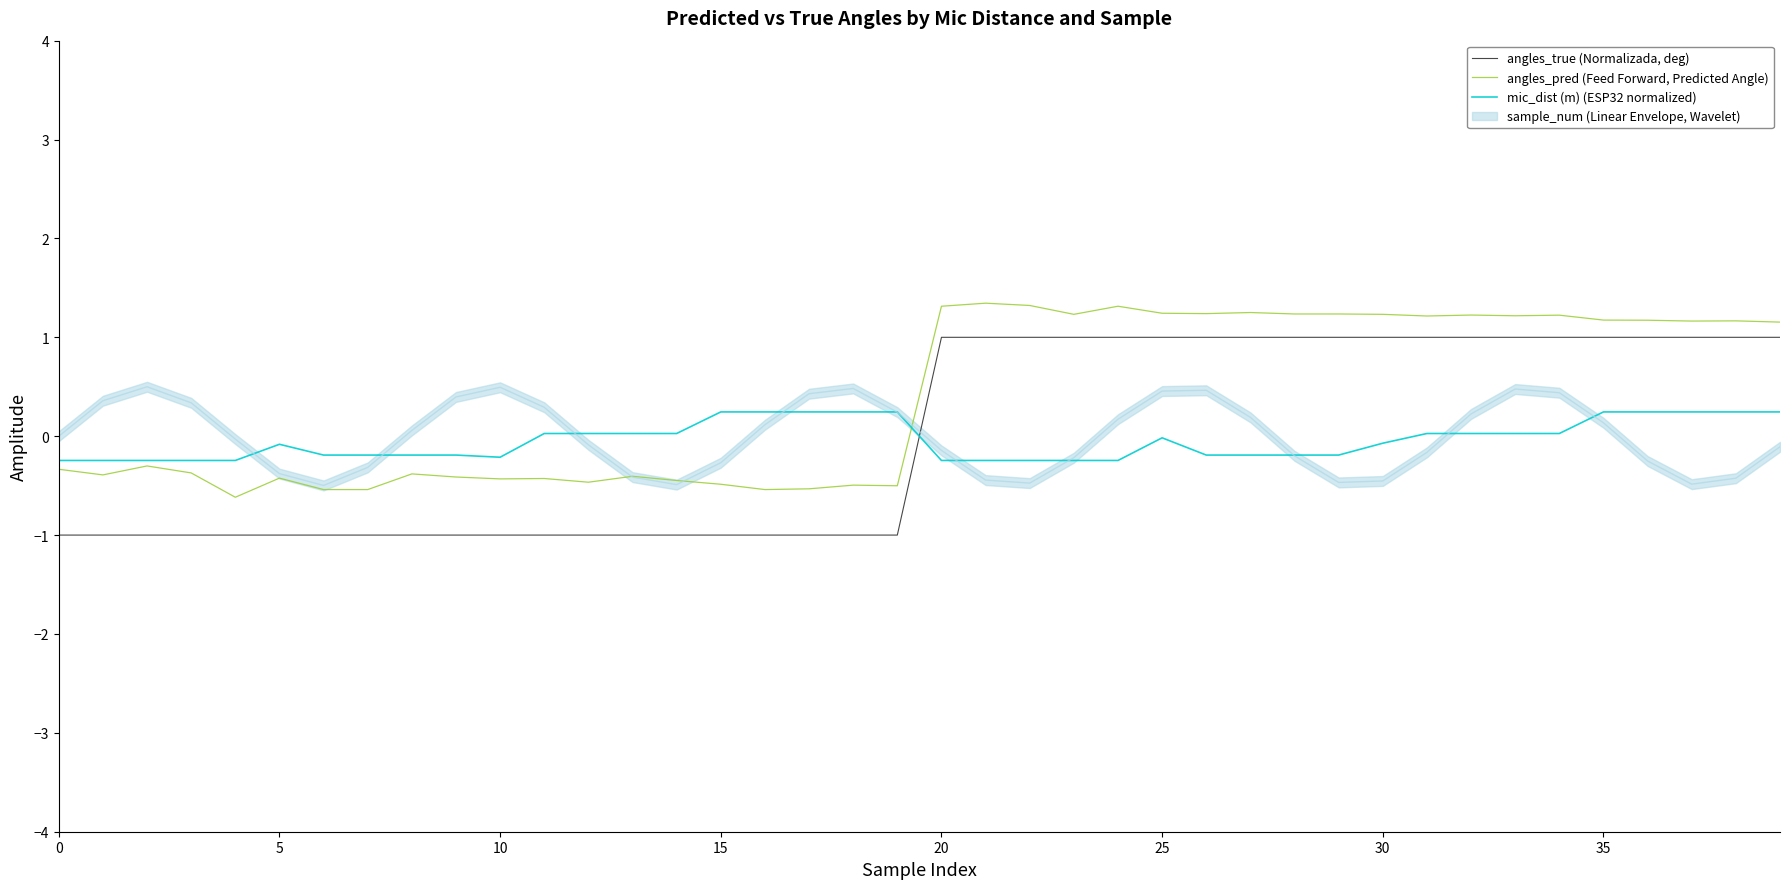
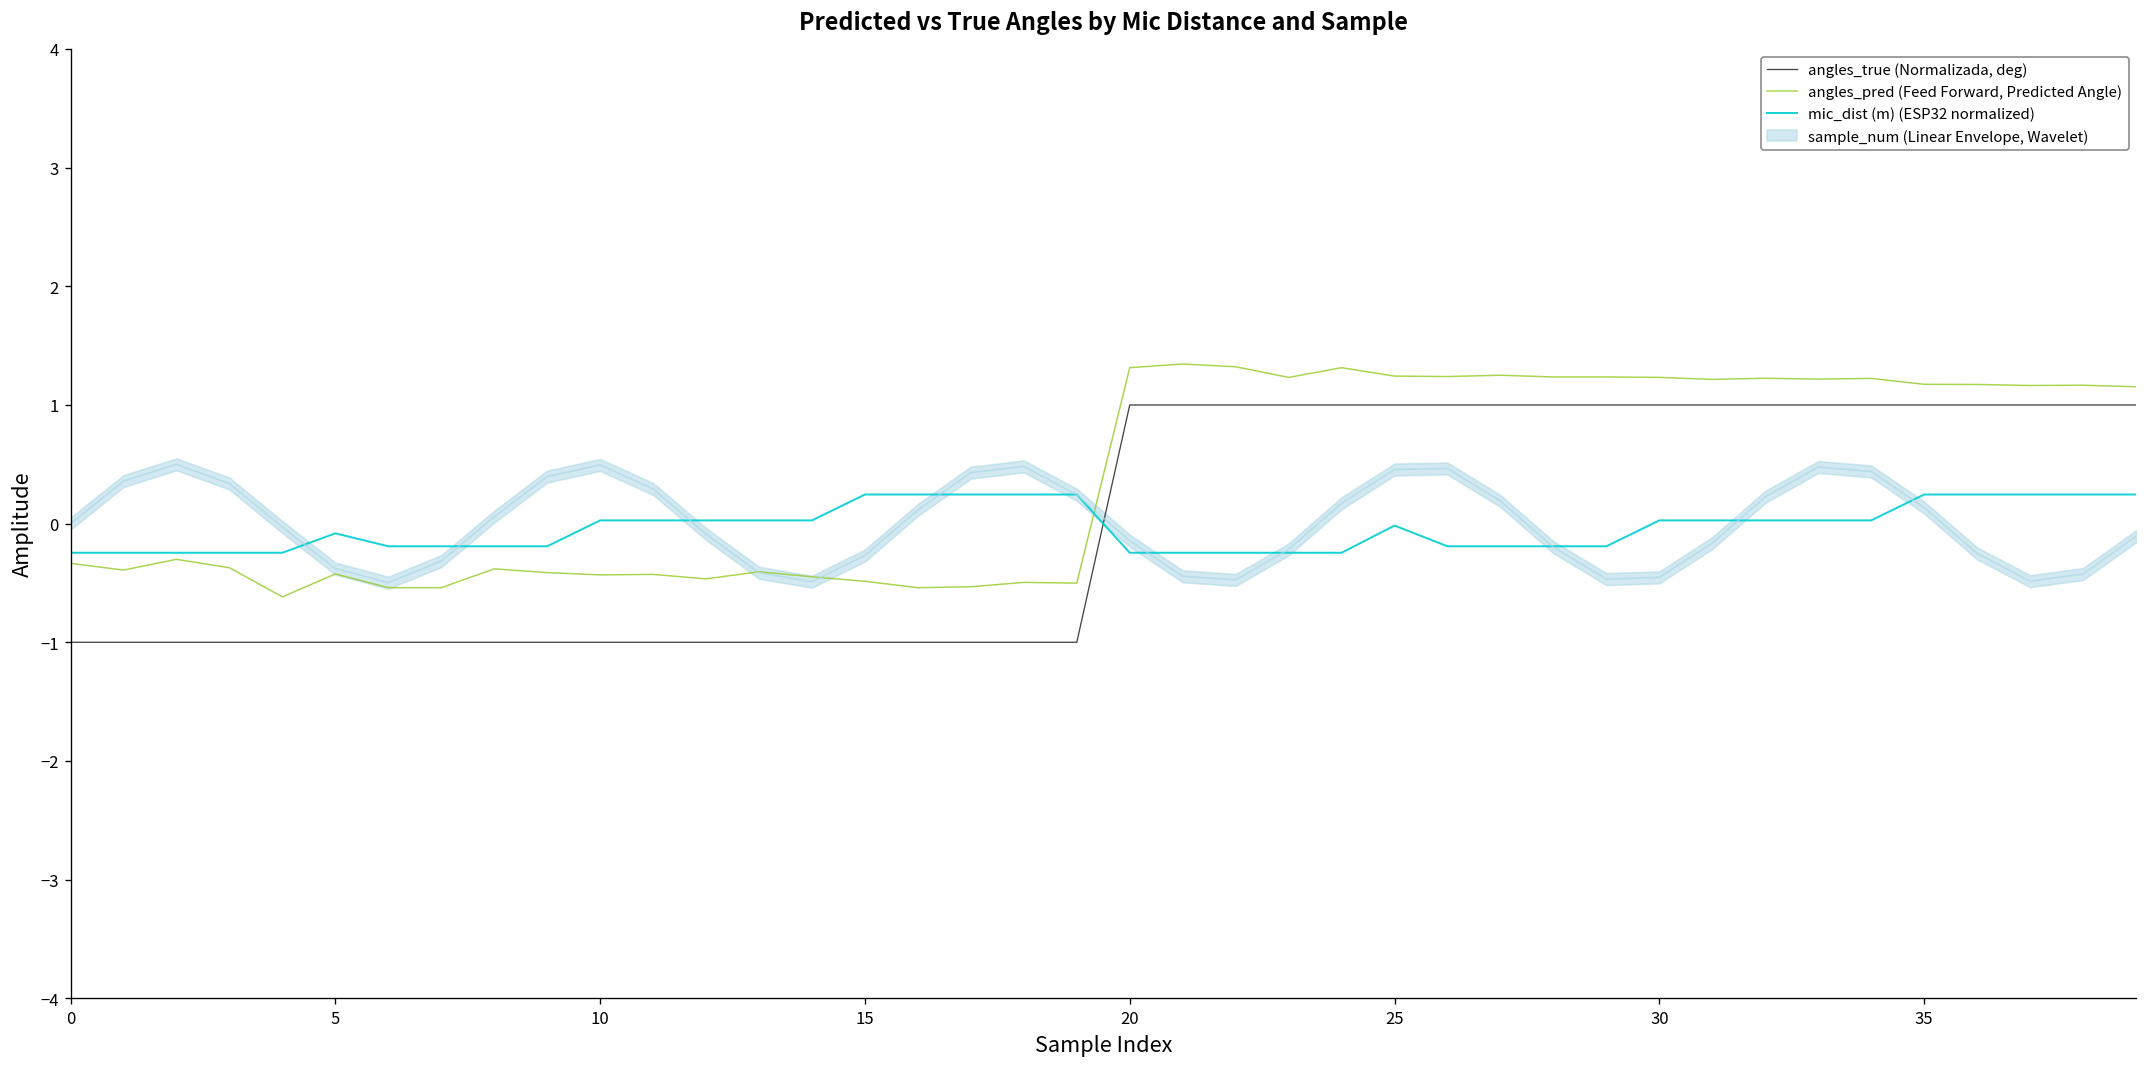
  {
    "angles_true (Normalizada, deg)": {
      "0": -1.0,
      "5": -1.0,
      "10": -1.0,
      "15": -1.0,
      "20": 1.0,
      "25": 1.0,
      "30": 1.0,
      "35": 1.0
    },
    "angles_pred (Feed Forward, Predicted Angle)": {
      "0": -0.3,
      "5": -0.4,
      "10": -0.4,
      "15": -0.5,
      "20": 1.3,
      "25": 1.2,
      "30": 1.2,
      "35": 1.2
    },
    "mic_dist (m) (ESP32 normalized)": {
      "0": -0.2,
      "5": -0.1,
-     "10": -0.2,
+     "10": 0.0,
      "15": 0.2,
      "20": -0.2,
      "25": 0.0,
-     "30": -0.1,
+     "30": 0.0,
      "35": 0.2
    }
  }
